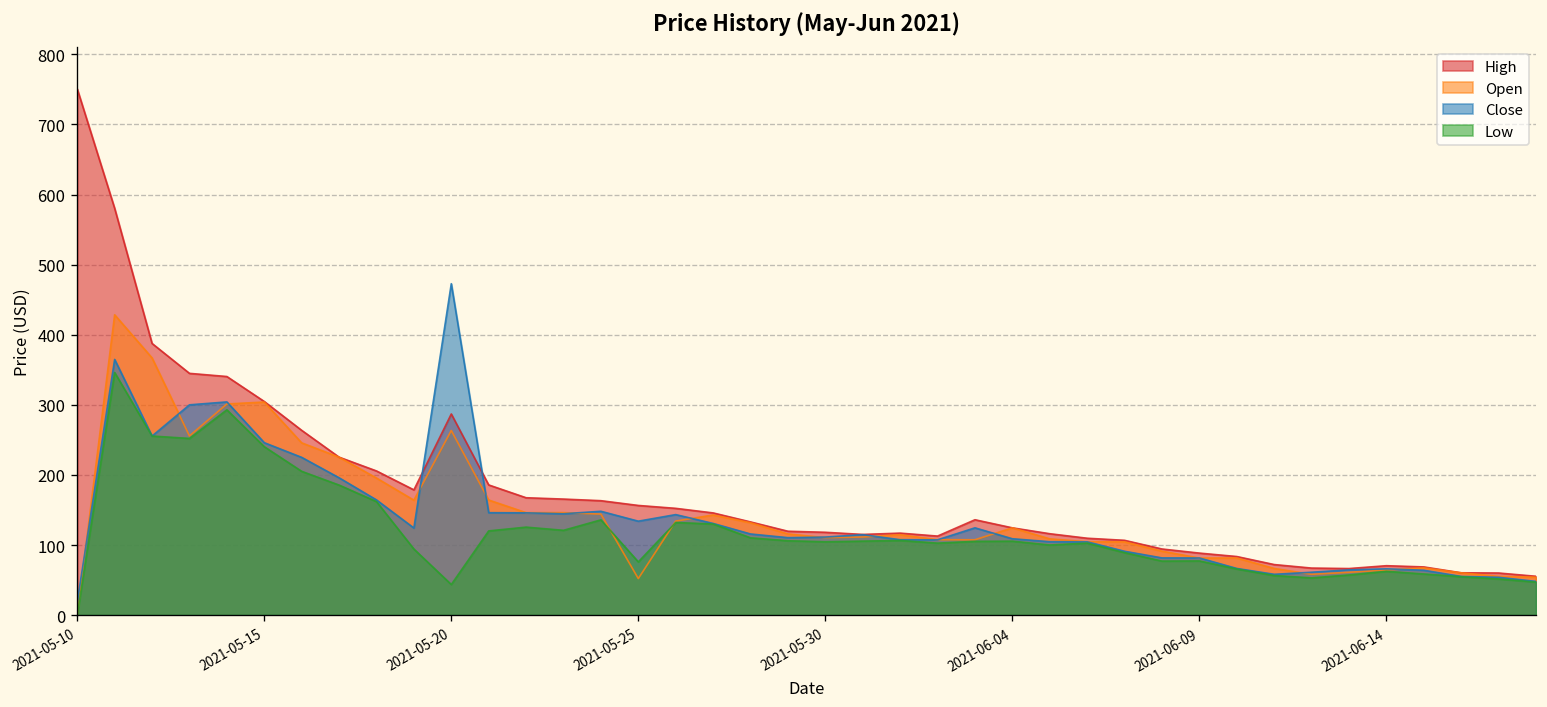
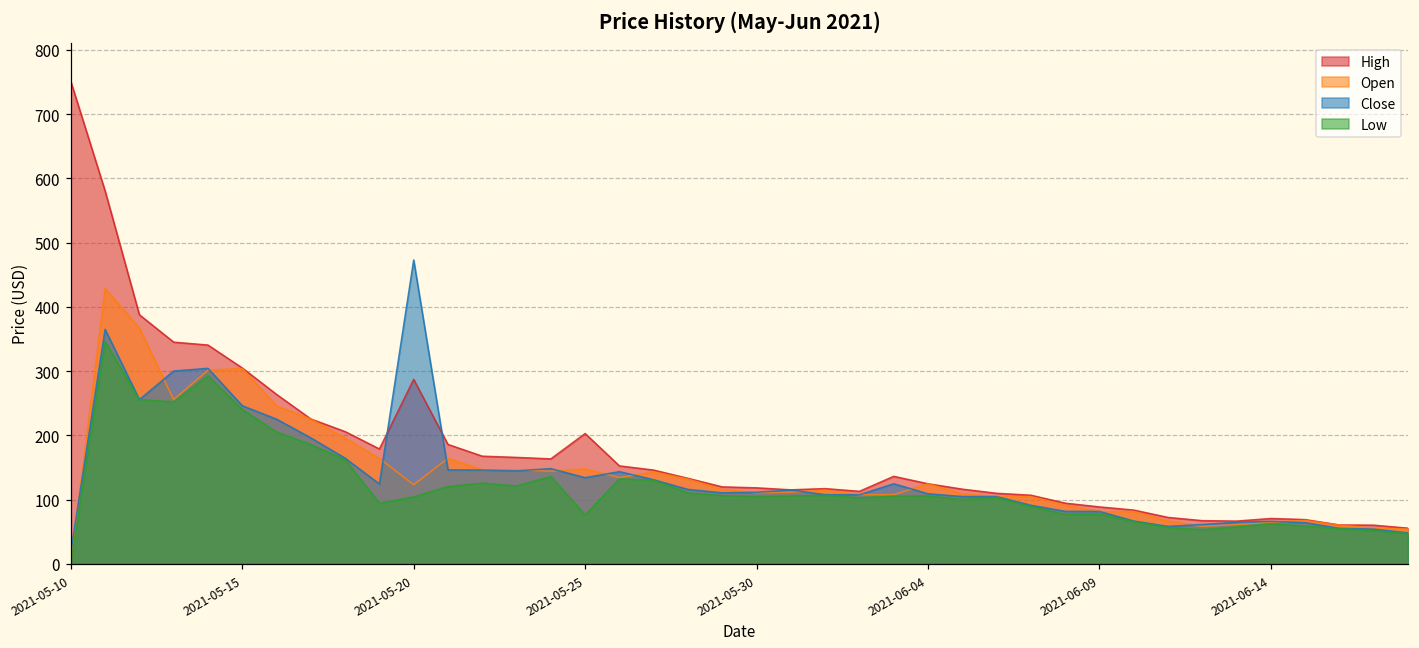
  {
    "High": {
      "2021-05-10": 750,
      "2021-05-20": 290,
-     "2021-05-25": 160,
+     "2021-05-25": 200,
      "2021-05-30": 120,
      "2021-06-09": 90,
      "2021-06-14": 70
    },
    "Open": {
-     "2021-05-20": 260,
-     "2021-05-25": 50
+     "2021-05-20": 120,
+     "2021-05-25": 150
    },
    "Close": {
      "2021-05-10": 20,
      "2021-05-15": 250,
      "2021-05-20": 470,
      "2021-05-25": 130
    },
    "Low": {
      "2021-05-15": 240,
-     "2021-05-20": 40,
+     "2021-05-20": 100,
      "2021-05-25": 80,
      "2021-05-30": 100
    }
  }
